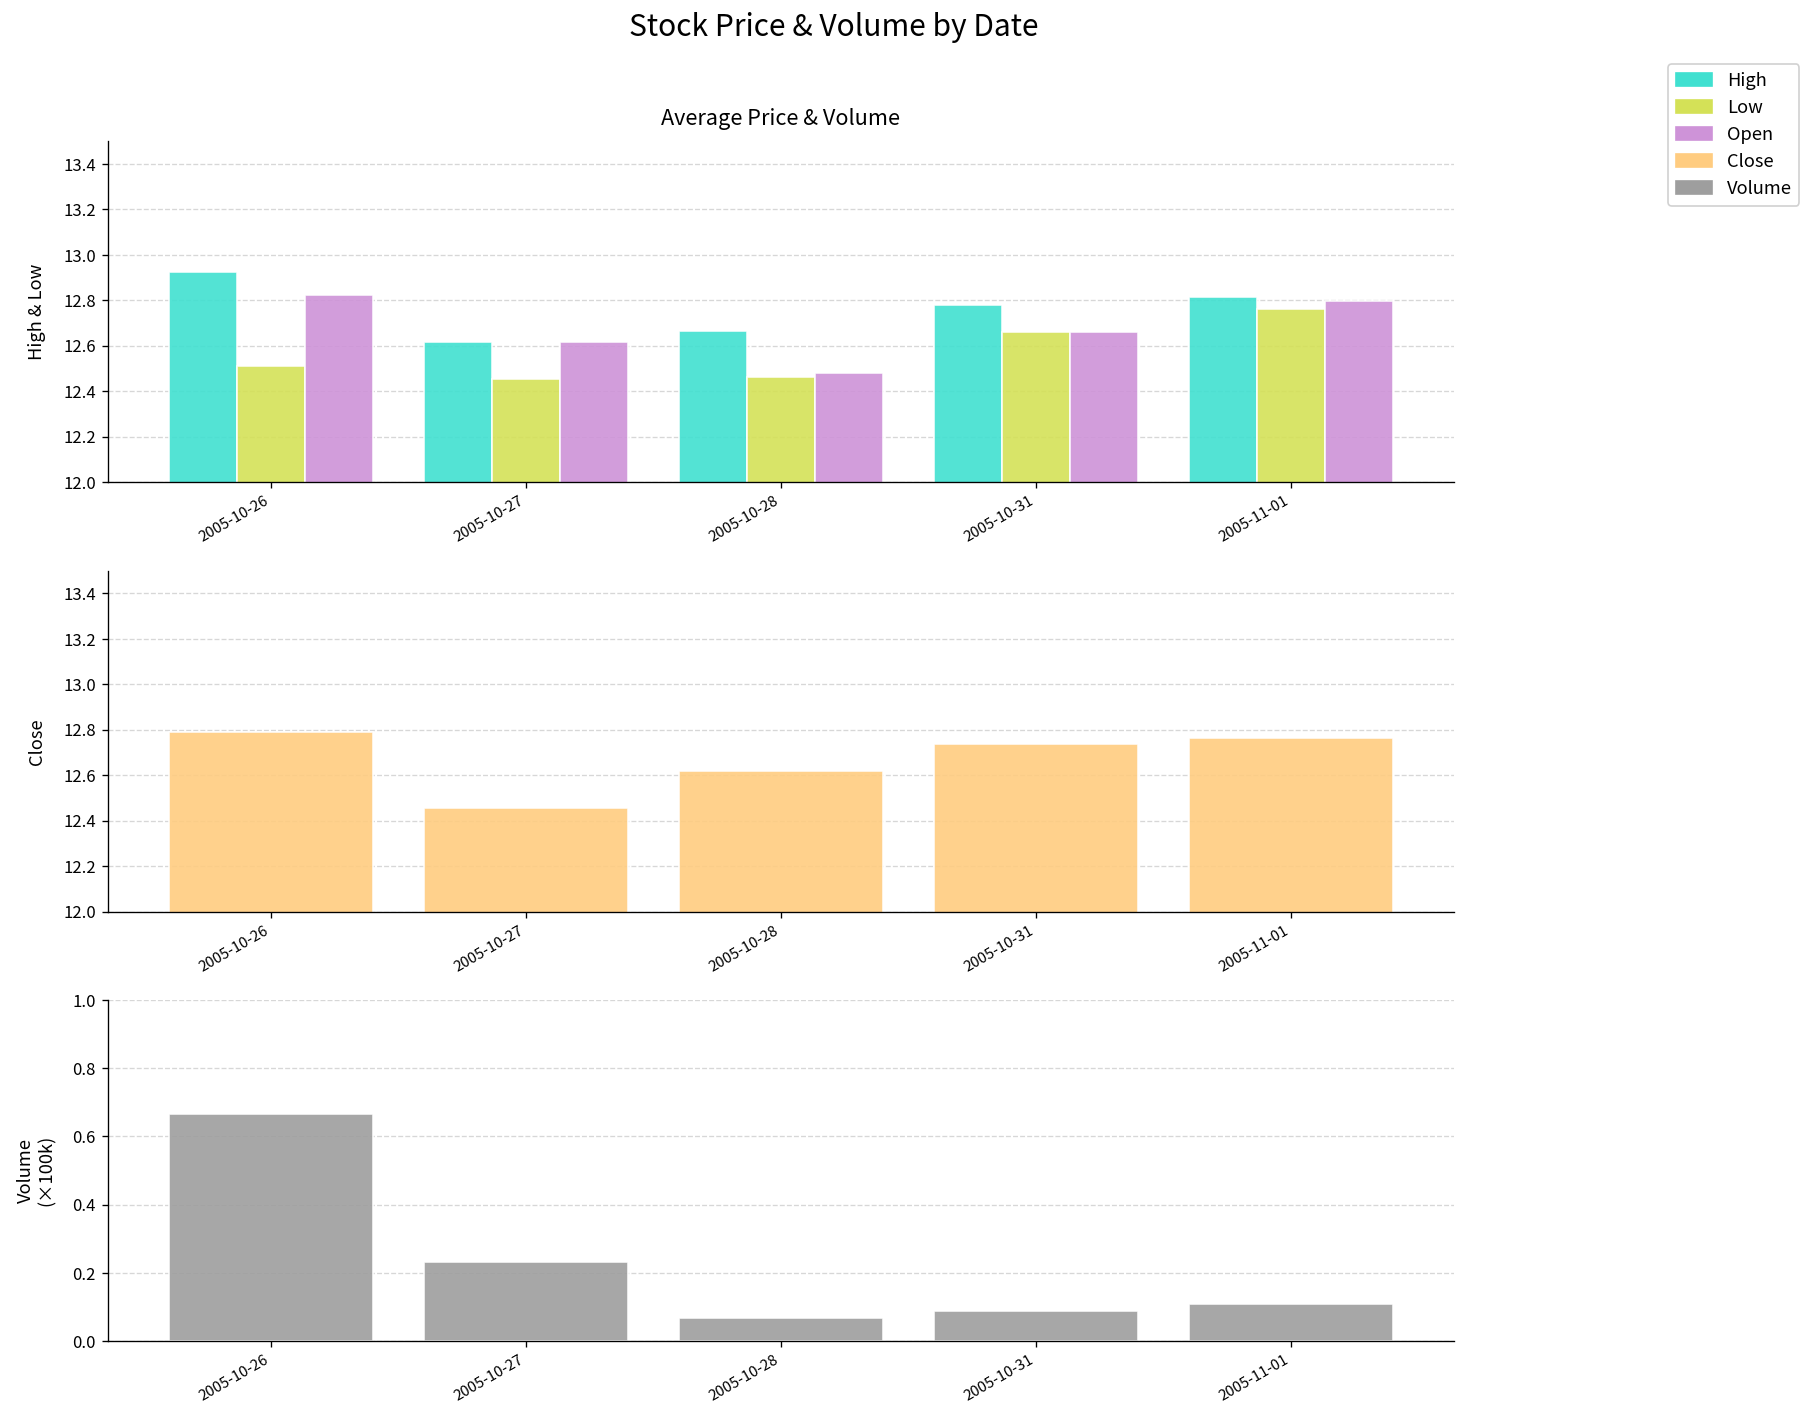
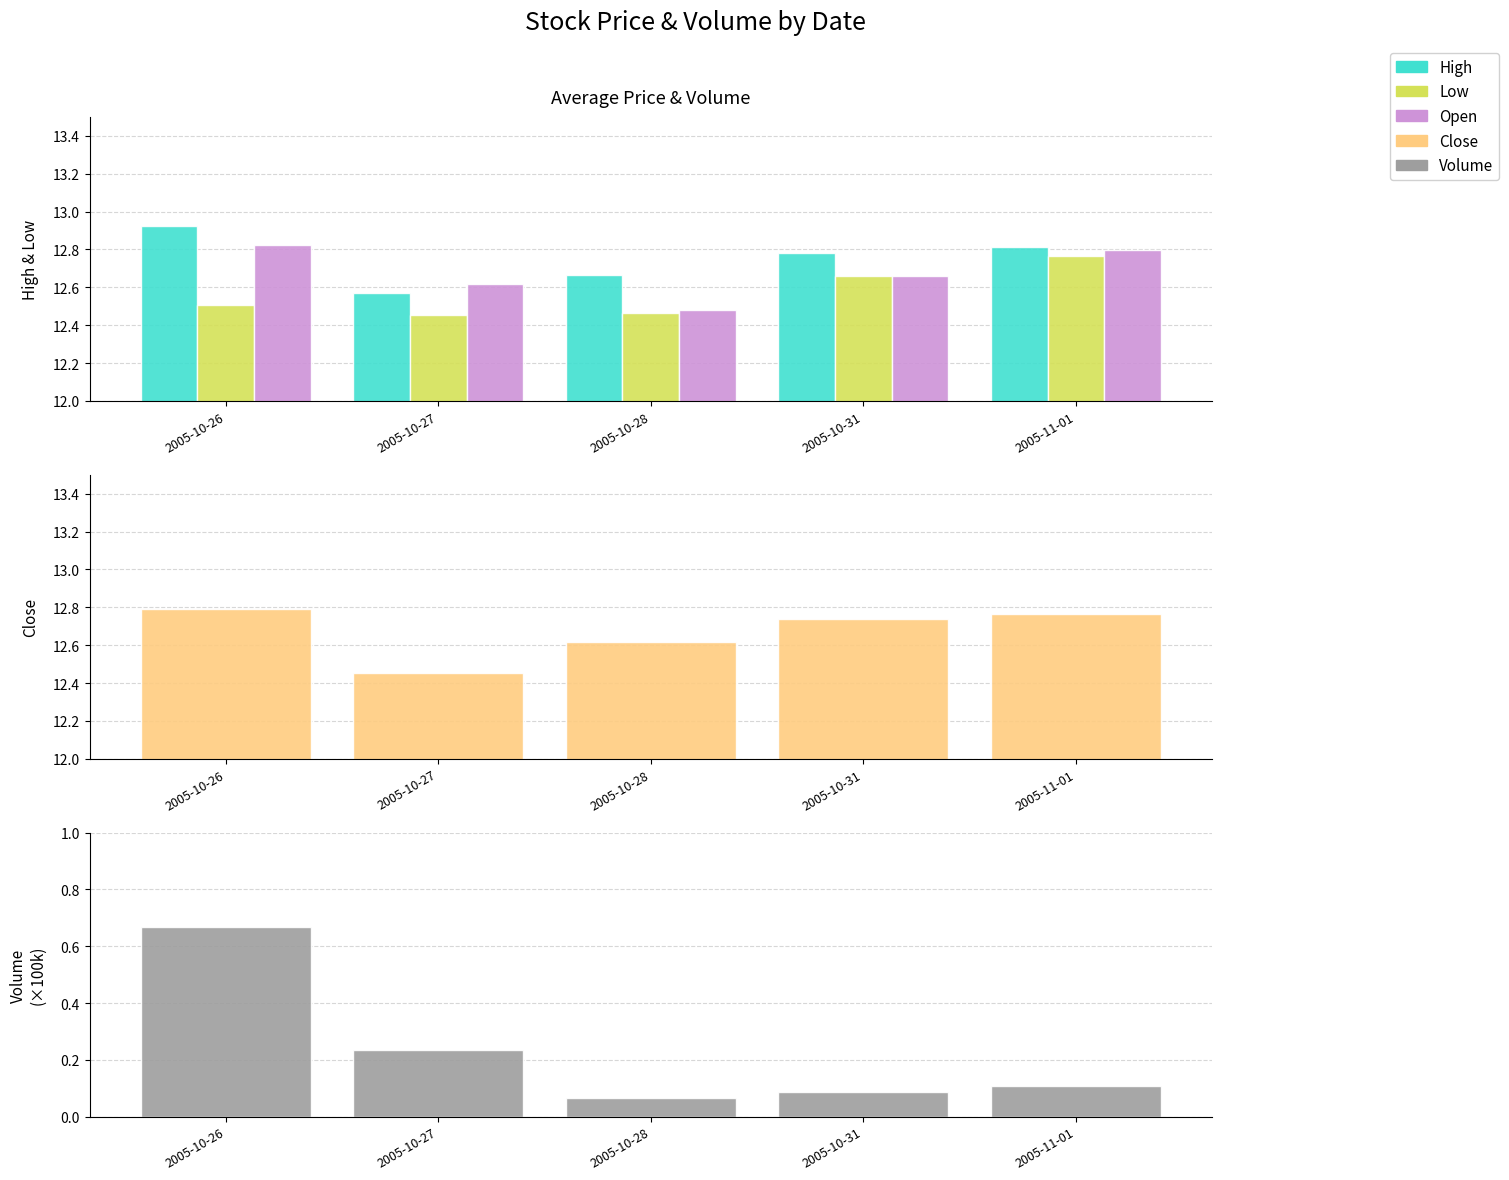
  {
    "Average Price & Volume": {
      "High": {
        "2005-10-26": 12.93,
-       "2005-10-27": 12.62,
+       "2005-10-27": 12.57,
        "2005-10-28": 12.67,
        "2005-10-31": 12.78,
        "2005-11-01": 12.81
      },
      "Low": {
        "2005-10-26": 12.51,
        "2005-10-27": 12.46,
        "2005-10-28": 12.46,
        "2005-10-31": 12.66,
        "2005-11-01": 12.76
      },
      "Open": {
        "2005-10-26": 12.82,
        "2005-10-27": 12.62,
        "2005-10-28": 12.48,
        "2005-10-31": 12.66,
        "2005-11-01": 12.80
      }
    }
  }
